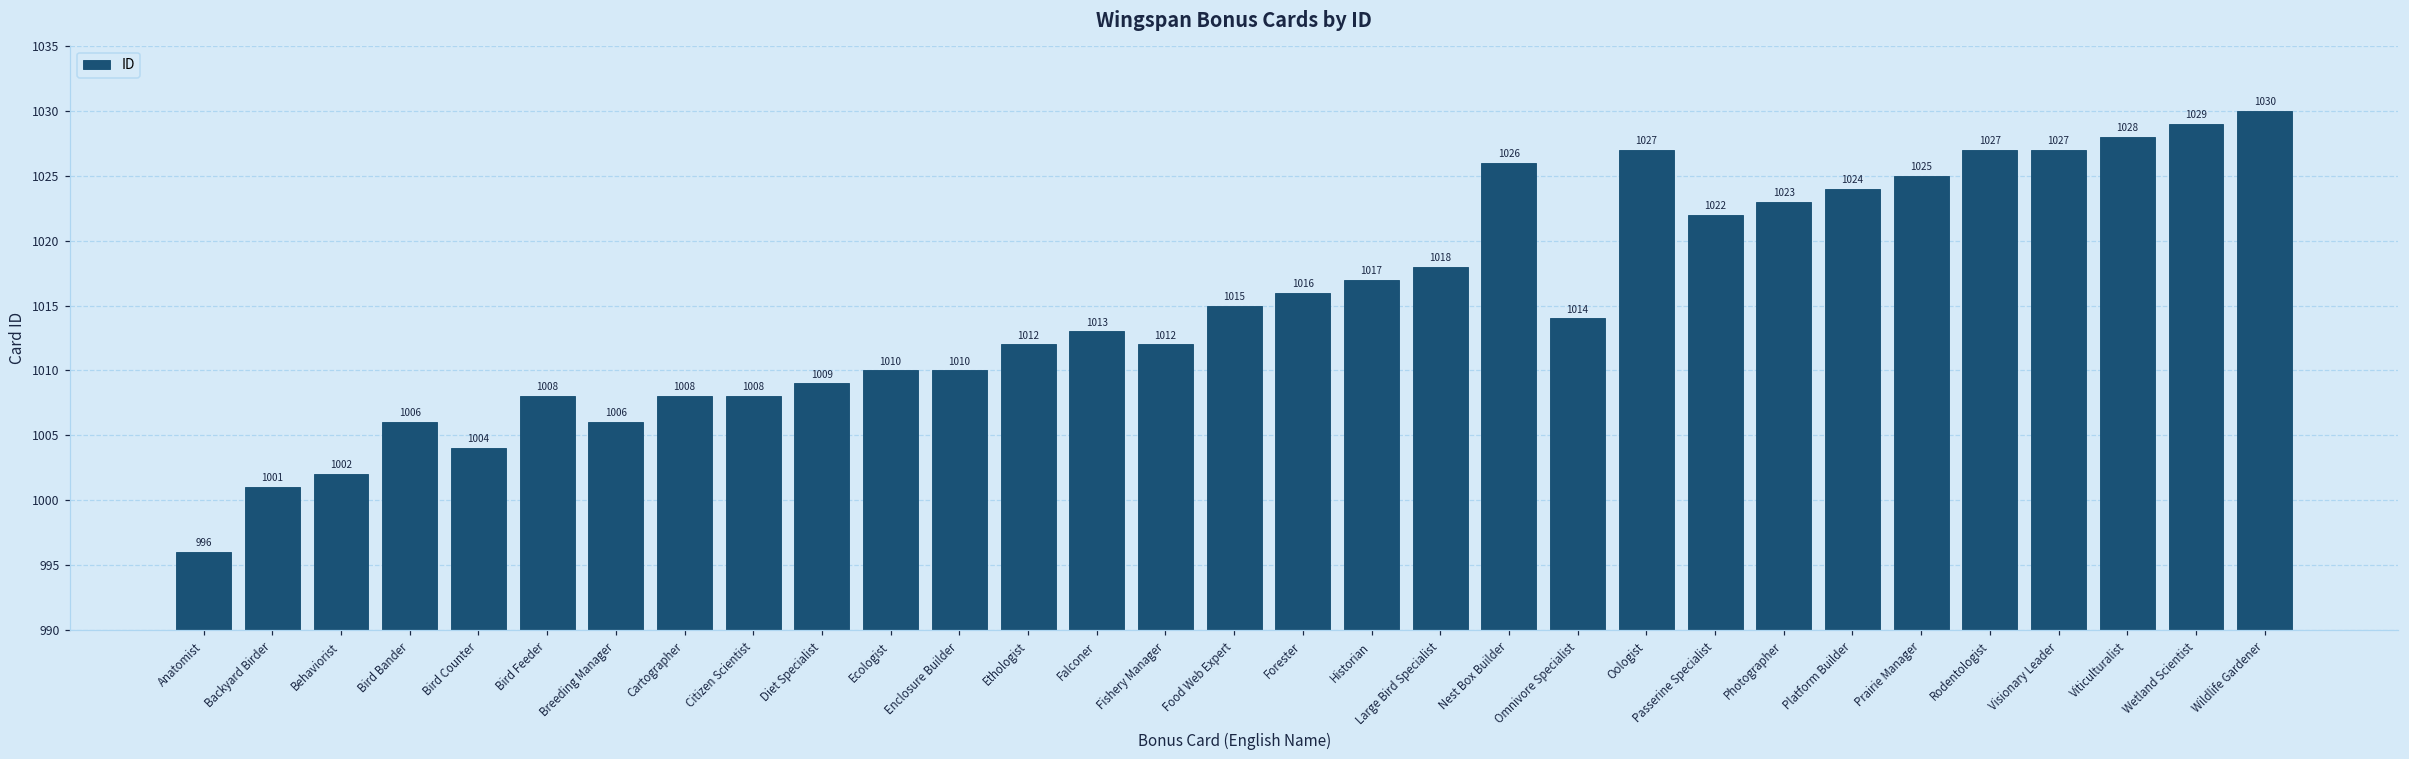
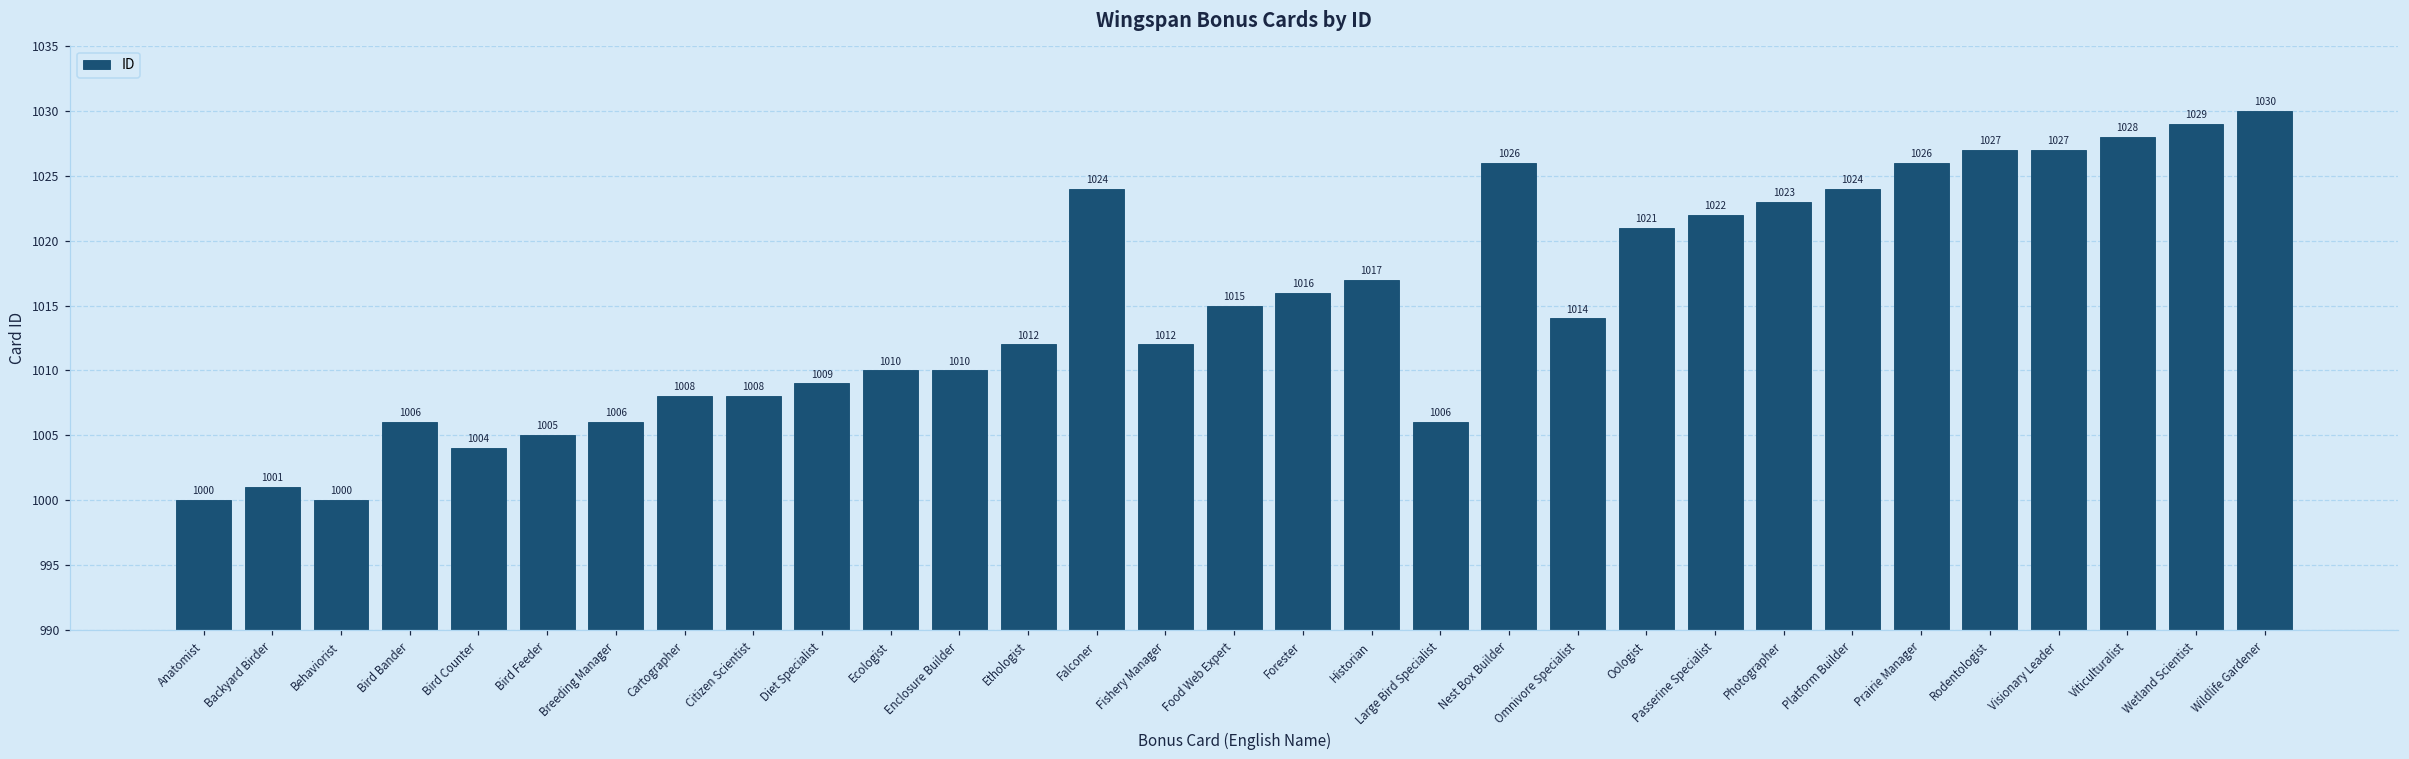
  {
-   "Anatomist": 996,
+   "Anatomist": 1000,
    "Backyard Birder": 1001,
-   "Behaviorist": 1002,
+   "Behaviorist": 1000,
    "Bird Bander": 1006,
    "Bird Counter": 1004,
-   "Bird Feeder": 1008,
+   "Bird Feeder": 1005,
    "Breeding Manager": 1006,
    "Cartographer": 1008,
    "Citizen Scientist": 1008,
    "Diet Specialist": 1009,
    "Ecologist": 1010,
    "Enclosure Builder": 1010,
    "Ethologist": 1012,
-   "Falconer": 1013,
+   "Falconer": 1024,
    "Fishery Manager": 1012,
    "Food Web Expert": 1015,
    "Forester": 1016,
    "Historian": 1017,
-   "Large Bird Specialist": 1018,
+   "Large Bird Specialist": 1006,
    "Nest Box Builder": 1026,
    "Omnivore Specialist": 1014,
-   "Oologist": 1027,
+   "Oologist": 1021,
    "Passerine Specialist": 1022,
    "Photographer": 1023,
    "Platform Builder": 1024,
-   "Prairie Manager": 1025,
+   "Prairie Manager": 1026,
    "Rodentologist": 1027,
    "Visionary Leader": 1027,
    "Viticulturalist": 1028,
    "Wetland Scientist": 1029,
    "Wildlife Gardener": 1030
  }
